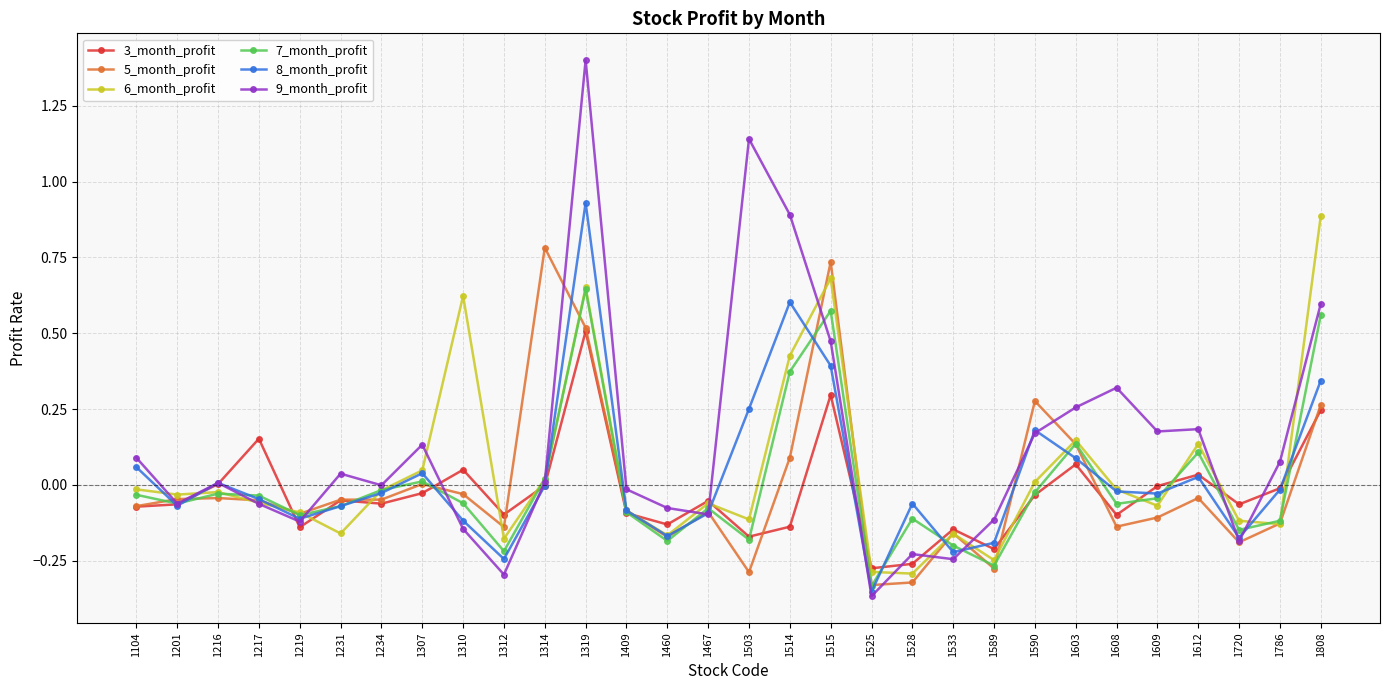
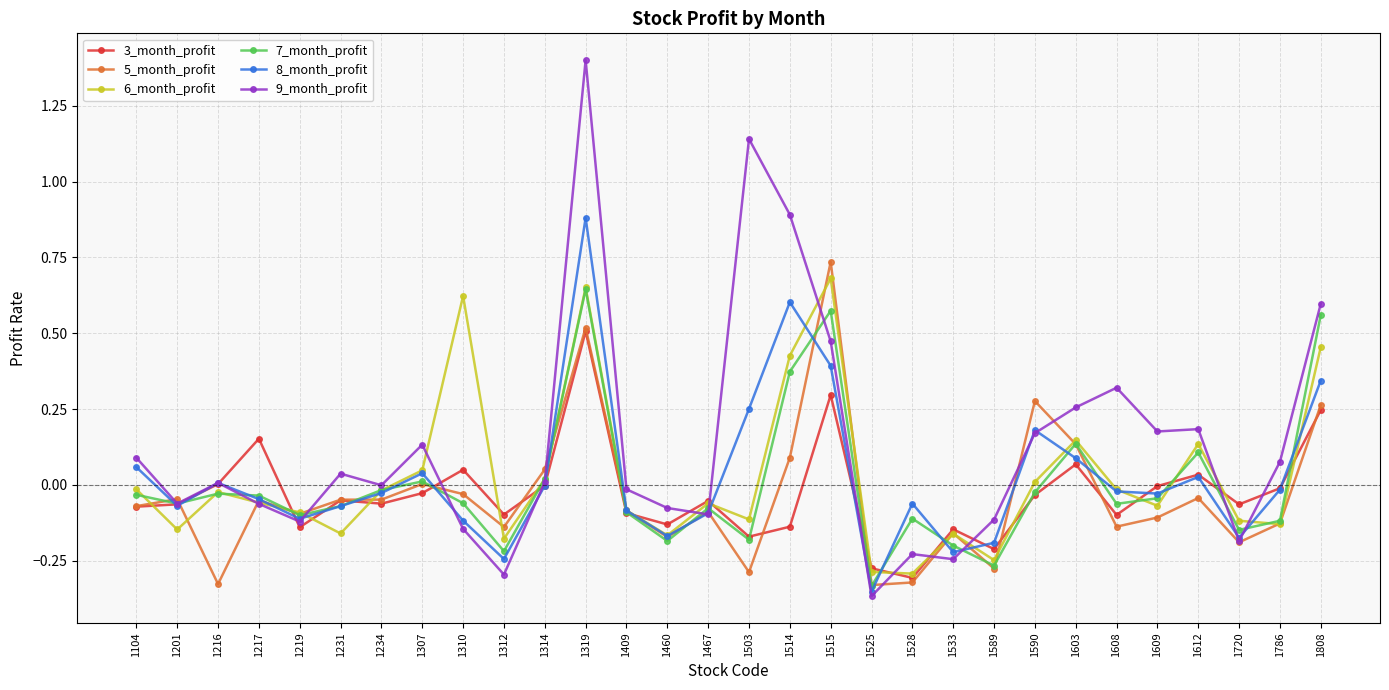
  {
    "3_month_profit": {
      "1217": 0.15,
      "1219": -0.14,
      "1234": -0.06,
      "1307": -0.03,
      "1310": 0.05,
      "1312": -0.10,
      "1319": 0.51,
      "1460": -0.13,
      "1503": -0.17,
      "1514": -0.14,
      "1515": 0.30,
      "1525": -0.27,
-     "1528": -0.26,
+     "1528": -0.31,
      "1533": -0.15,
      "1589": -0.21,
      "1590": -0.03,
      "1603": 0.07,
      "1608": -0.10,
      "1609": 0.00,
      "1720": -0.06,
      "1808": 0.25
    },
    "5_month_profit": {
      "1201": -0.05,
-     "1216": -0.04,
+     "1216": -0.33,
      "1234": -0.05,
      "1307": 0.00,
      "1310": -0.03,
      "1312": -0.14,
-     "1314": 0.78,
+     "1314": 0.05,
      "1319": 0.52,
      "1503": -0.29,
      "1514": 0.09,
      "1515": 0.74,
      "1528": -0.32,
      "1589": -0.28,
      "1590": 0.28,
      "1608": -0.14,
      "1609": -0.11,
      "1612": -0.04,
      "1808": 0.26
    },
    "6_month_profit": {
      "1104": -0.01,
-     "1201": -0.03,
+     "1201": -0.15,
      "1231": -0.16,
      "1307": 0.05,
      "1310": 0.62,
      "1312": -0.18,
      "1503": -0.11,
      "1514": 0.43,
      "1515": 0.68,
      "1525": -0.29,
      "1528": -0.29,
      "1589": -0.25,
      "1590": 0.01,
      "1603": 0.15,
      "1609": -0.07,
      "1612": 0.14,
      "1720": -0.12,
-     "1808": 0.89
+     "1808": 0.45
    },
    "7_month_profit": {
      "1104": -0.03,
      "1217": -0.04,
      "1307": 0.01,
      "1310": -0.06,
      "1312": -0.22,
      "1460": -0.18,
      "1467": -0.08,
      "1503": -0.18,
      "1514": 0.37,
      "1515": 0.57,
      "1528": -0.11,
      "1533": -0.20,
      "1589": -0.27,
      "1590": -0.02,
      "1608": -0.06,
      "1609": -0.04,
      "1612": 0.11,
      "1720": -0.15,
      "1786": -0.12,
      "1808": 0.56
    },
    "8_month_profit": {
      "1104": 0.06,
      "1219": -0.11,
      "1234": -0.03,
      "1307": 0.04,
      "1310": -0.12,
      "1312": -0.24,
-     "1319": 0.93,
+     "1319": 0.88,
      "1503": 0.25,
      "1514": 0.60,
      "1515": 0.39,
      "1525": -0.35,
      "1528": -0.06,
      "1533": -0.22,
      "1589": -0.19,
      "1590": 0.18,
      "1603": 0.09,
      "1609": -0.03,
      "1720": -0.17,
      "1808": 0.34
    },
    "9_month_profit": {
      "1104": 0.09,
      "1219": -0.12,
      "1231": 0.04,
      "1234": 0.00,
      "1307": 0.13,
      "1310": -0.15,
      "1312": -0.30,
      "1314": 0.01,
      "1319": 1.40,
      "1409": -0.01,
      "1460": -0.08,
      "1503": 1.14,
      "1514": 0.89,
      "1515": 0.47,
      "1525": -0.37,
      "1528": -0.23,
      "1533": -0.24,
      "1589": -0.11,
      "1590": 0.17,
      "1603": 0.26,
      "1608": 0.32,
      "1609": 0.18,
      "1612": 0.18,
      "1786": 0.08,
      "1808": 0.60
    }
  }
